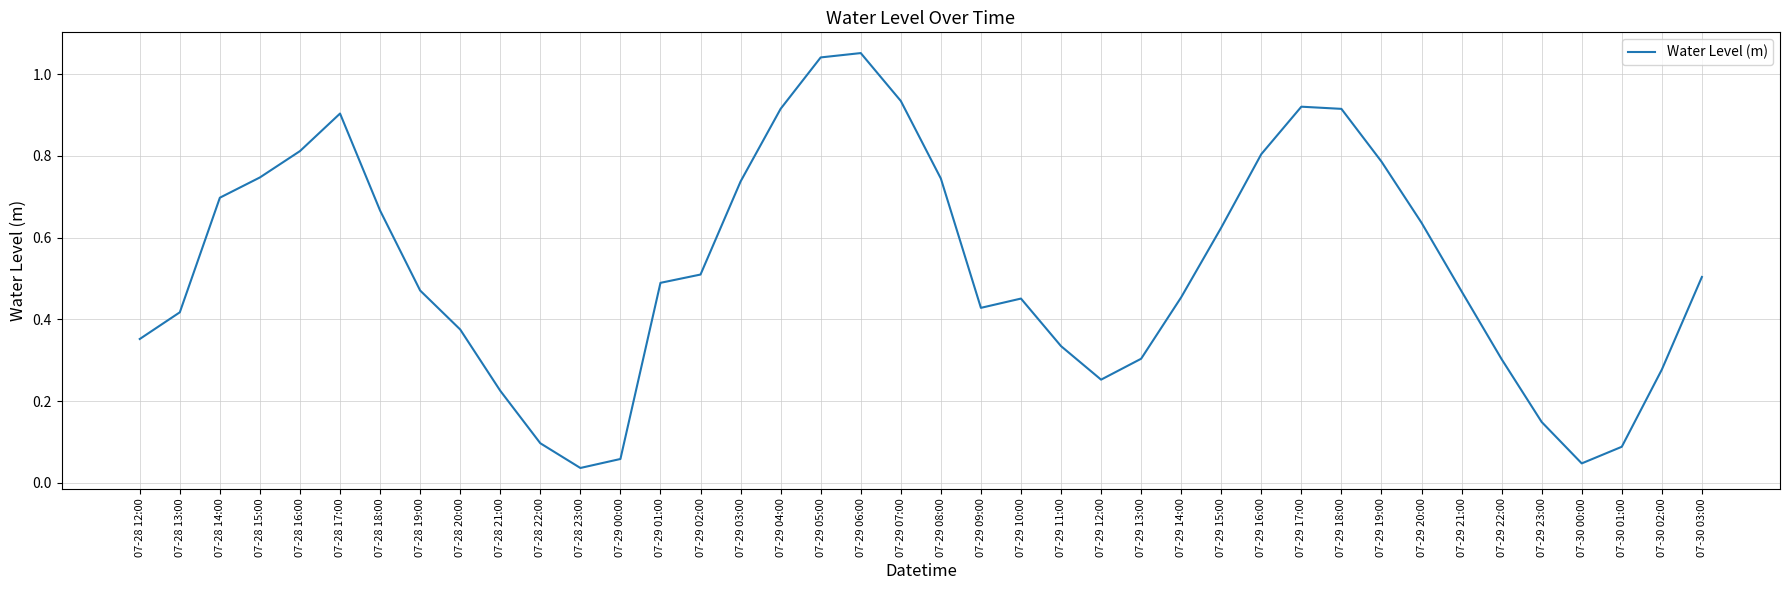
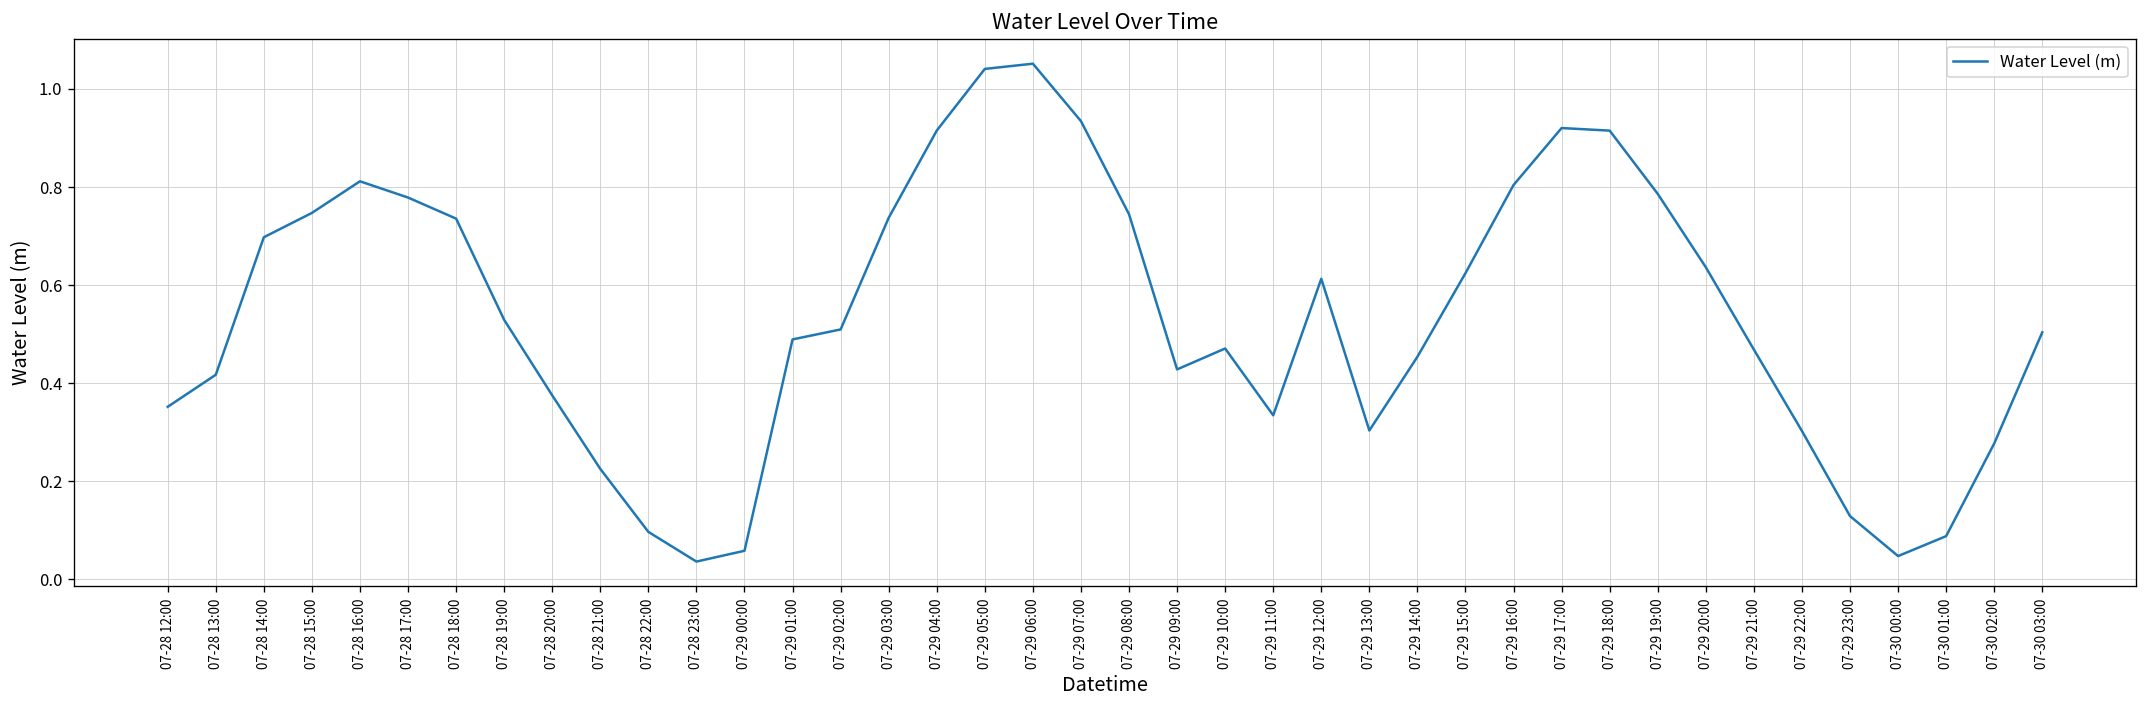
  {
    "07-28 12:00": 0.35,
    "07-28 13:00": 0.42,
    "07-28 14:00": 0.70,
    "07-28 15:00": 0.75,
    "07-28 16:00": 0.81,
-   "07-28 17:00": 0.90,
-   "07-28 18:00": 0.67,
-   "07-28 19:00": 0.47,
+   "07-28 17:00": 0.78,
+   "07-28 18:00": 0.74,
+   "07-28 19:00": 0.53,
    "07-28 20:00": 0.38,
    "07-28 21:00": 0.23,
    "07-28 22:00": 0.10,
    "07-28 23:00": 0.04,
    "07-29 00:00": 0.06,
    "07-29 01:00": 0.49,
    "07-29 02:00": 0.51,
    "07-29 03:00": 0.74,
    "07-29 04:00": 0.92,
    "07-29 05:00": 1.04,
    "07-29 06:00": 1.05,
    "07-29 07:00": 0.93,
    "07-29 08:00": 0.74,
    "07-29 09:00": 0.43,
-   "07-29 10:00": 0.45,
+   "07-29 10:00": 0.47,
    "07-29 11:00": 0.33,
-   "07-29 12:00": 0.25,
+   "07-29 12:00": 0.61,
    "07-29 13:00": 0.30,
    "07-29 14:00": 0.45,
    "07-29 15:00": 0.62,
    "07-29 16:00": 0.80,
    "07-29 17:00": 0.92,
    "07-29 18:00": 0.91,
    "07-29 19:00": 0.79,
    "07-29 20:00": 0.64,
    "07-29 21:00": 0.47,
    "07-29 22:00": 0.30,
-   "07-29 23:00": 0.15,
+   "07-29 23:00": 0.13,
    "07-30 00:00": 0.05,
    "07-30 01:00": 0.09,
    "07-30 02:00": 0.28,
    "07-30 03:00": 0.50
  }
